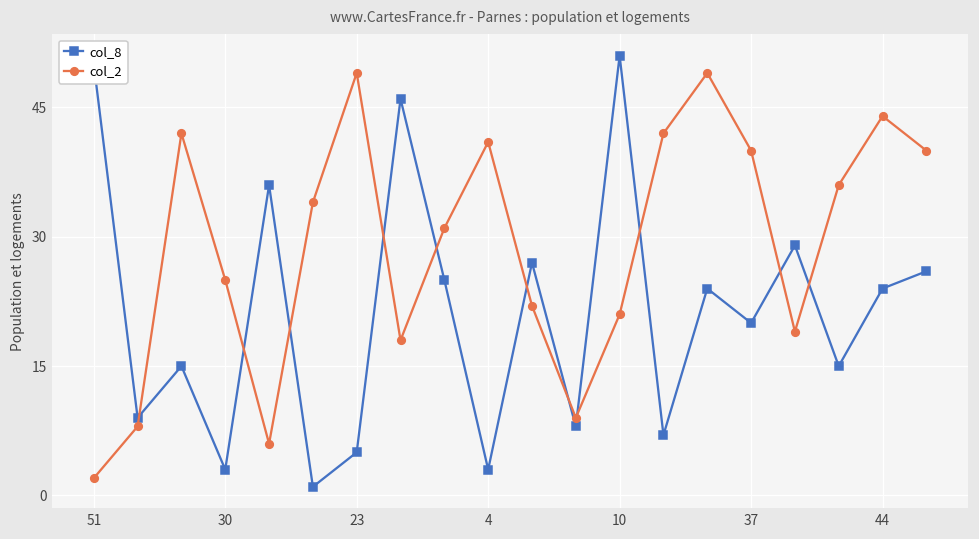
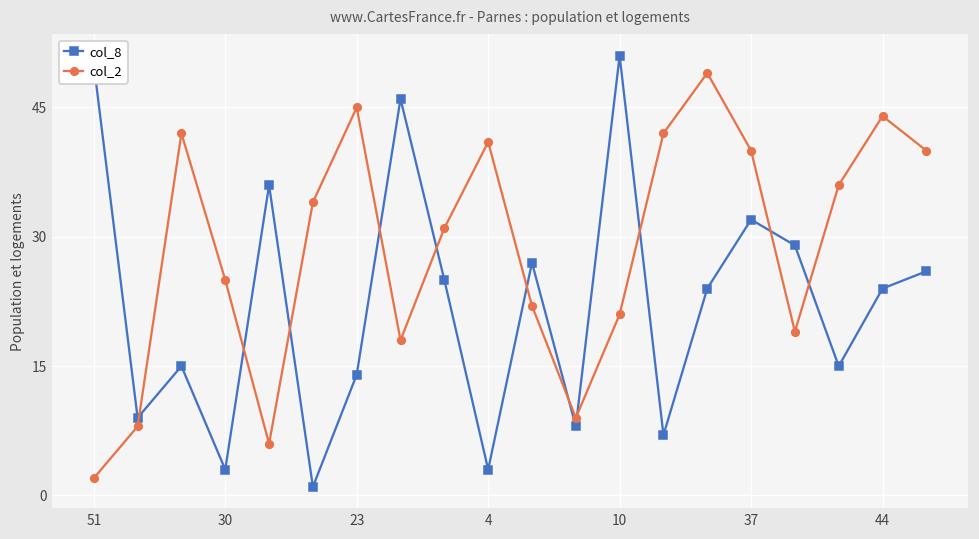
  {
    "col_8": {
      "30": 3,
-     "23": 5,
-     "37": 20,
+     "23": 14,
+     "37": 32,
      "44": 24
    },
    "col_2": {
      "51": 2,
      "30": 25,
-     "23": 49,
+     "23": 45,
      "37": 40,
      "44": 44
    }
  }
